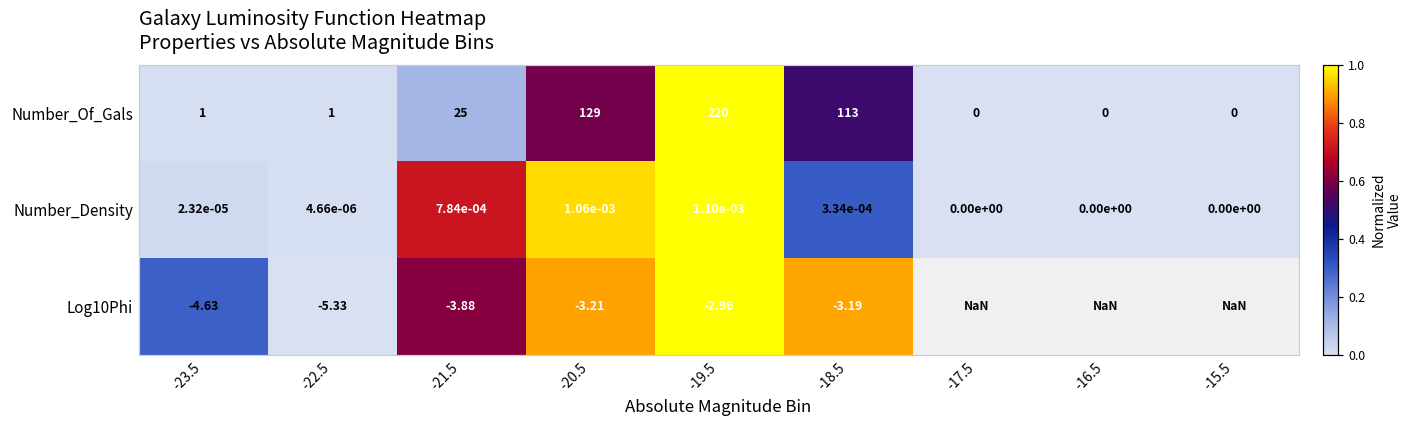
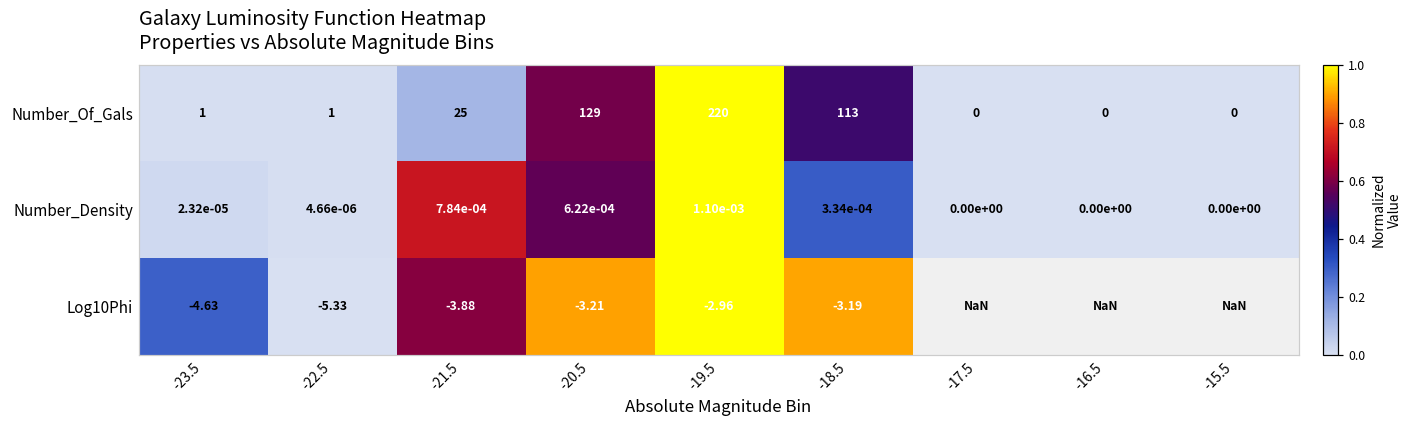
  {
    "Number_Of_Gals": {
      "-23.5": "1",
      "-22.5": "1",
      "-21.5": "25",
      "-20.5": "129",
      "-19.5": "220",
      "-18.5": "113",
      "-17.5": "0",
      "-16.5": "0",
      "-15.5": "0"
    },
    "Number_Density": {
      "-23.5": "2.32e-05",
      "-22.5": "4.66e-06",
      "-21.5": "7.84e-04",
-     "-20.5": "1.06e-03",
+     "-20.5": "6.22e-04",
      "-19.5": "1.10e-03",
      "-18.5": "3.34e-04",
      "-17.5": "0.00e+00",
      "-16.5": "0.00e+00",
      "-15.5": "0.00e+00"
    },
    "Log10Phi": {
      "-23.5": "-4.63",
      "-22.5": "-5.33",
      "-21.5": "-3.88",
      "-20.5": "-3.21",
      "-19.5": "-2.96",
      "-18.5": "-3.19"
    }
  }
